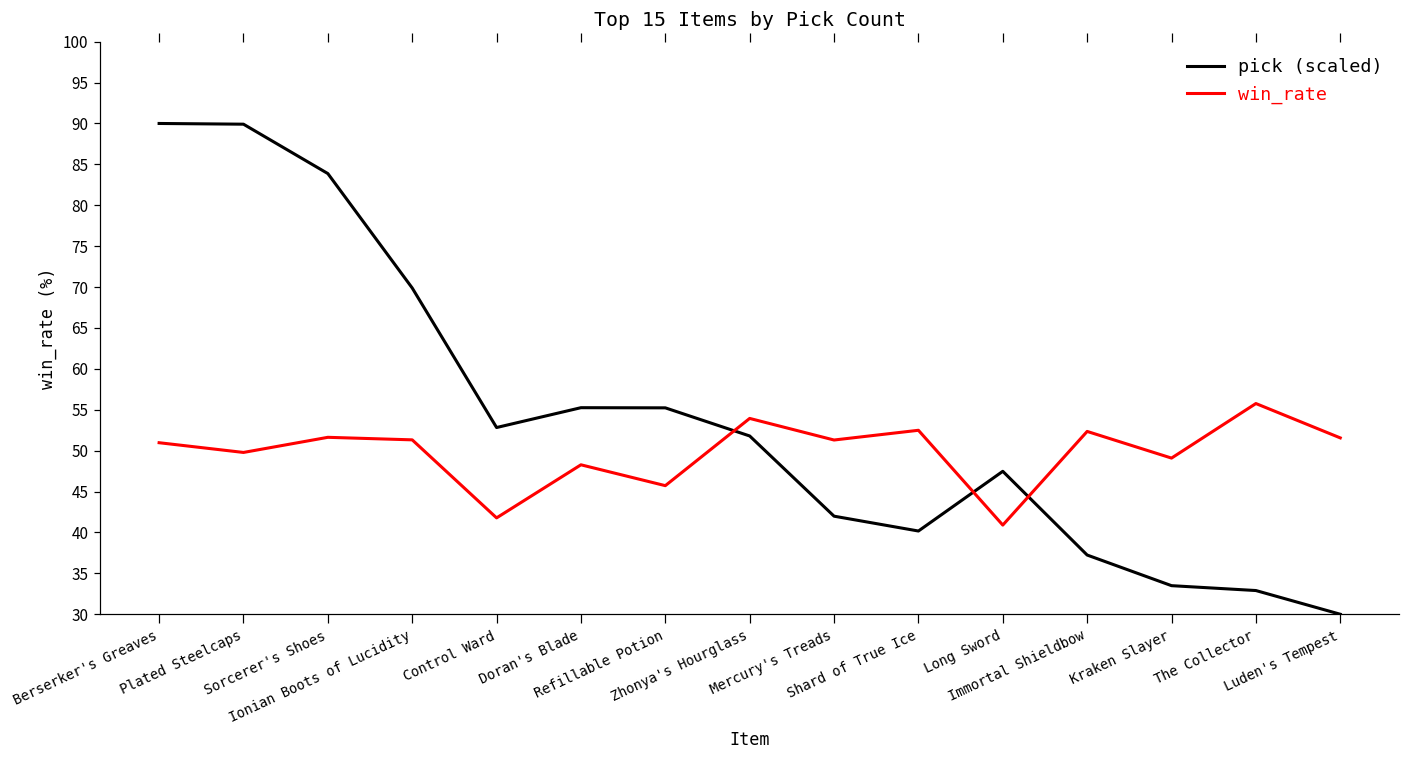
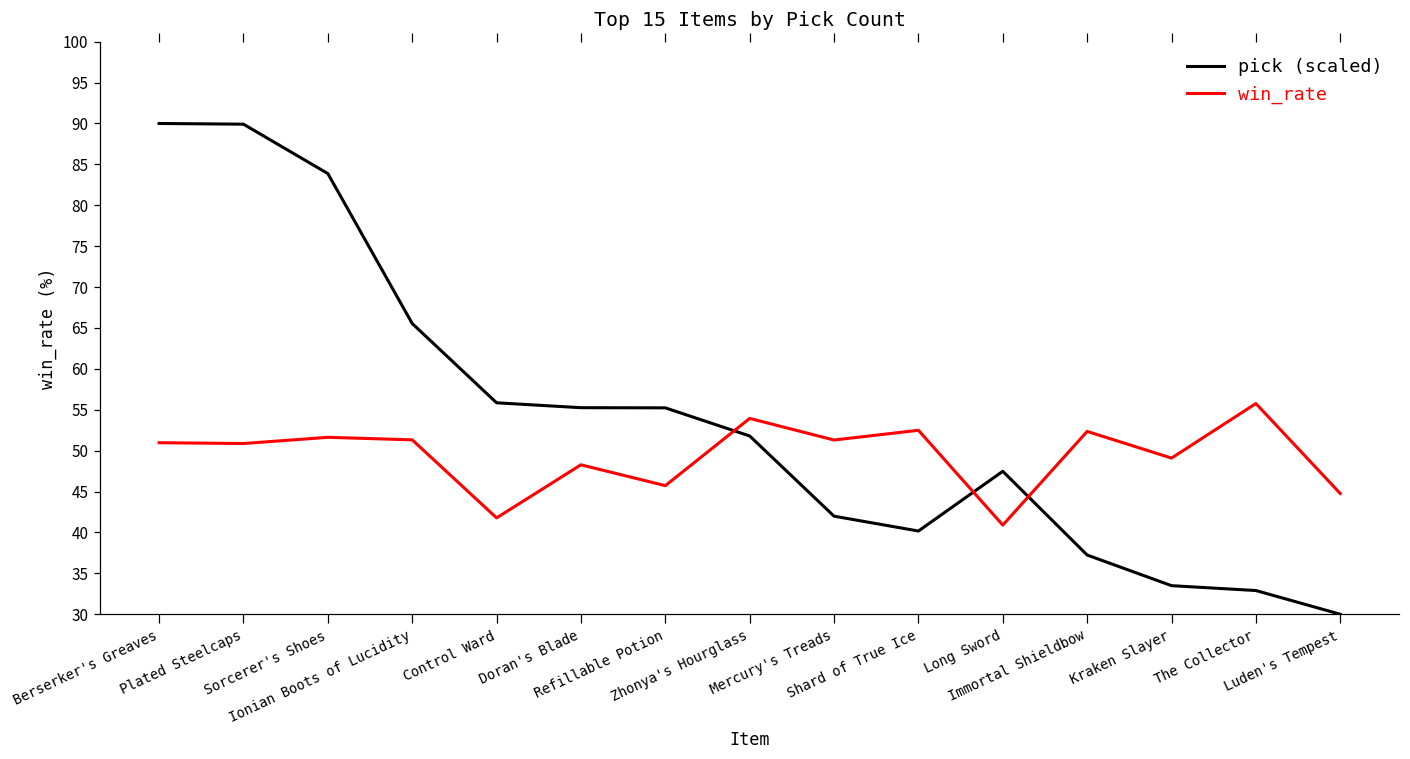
  {
    "pick (scaled)": {
      "Berserker's Greaves": 90,
      "Plated Steelcaps": 90,
      "Sorcerer's Shoes": 84,
-     "Ionian Boots of Lucidity": 70,
-     "Control Ward": 53,
+     "Ionian Boots of Lucidity": 66,
+     "Control Ward": 56,
      "Doran's Blade": 55,
      "Refillable Potion": 55,
      "Zhonya's Hourglass": 52,
      "Mercury's Treads": 42,
      "Shard of True Ice": 40,
      "Long Sword": 47,
      "Immortal Shieldbow": 37,
      "Kraken Slayer": 33,
      "The Collector": 33,
      "Luden's Tempest": 30
    },
    "win_rate": {
      "Berserker's Greaves": 51,
-     "Plated Steelcaps": 50,
+     "Plated Steelcaps": 51,
      "Sorcerer's Shoes": 52,
      "Ionian Boots of Lucidity": 51,
      "Control Ward": 42,
      "Doran's Blade": 48,
      "Refillable Potion": 46,
      "Zhonya's Hourglass": 54,
      "Mercury's Treads": 51,
      "Shard of True Ice": 52,
      "Long Sword": 41,
      "Immortal Shieldbow": 52,
      "Kraken Slayer": 49,
      "The Collector": 56,
-     "Luden's Tempest": 52
+     "Luden's Tempest": 45
    }
  }
